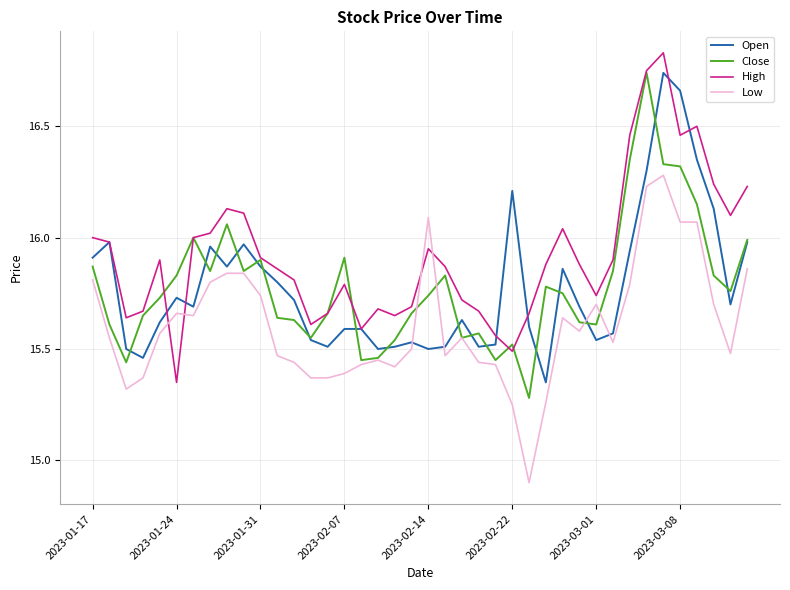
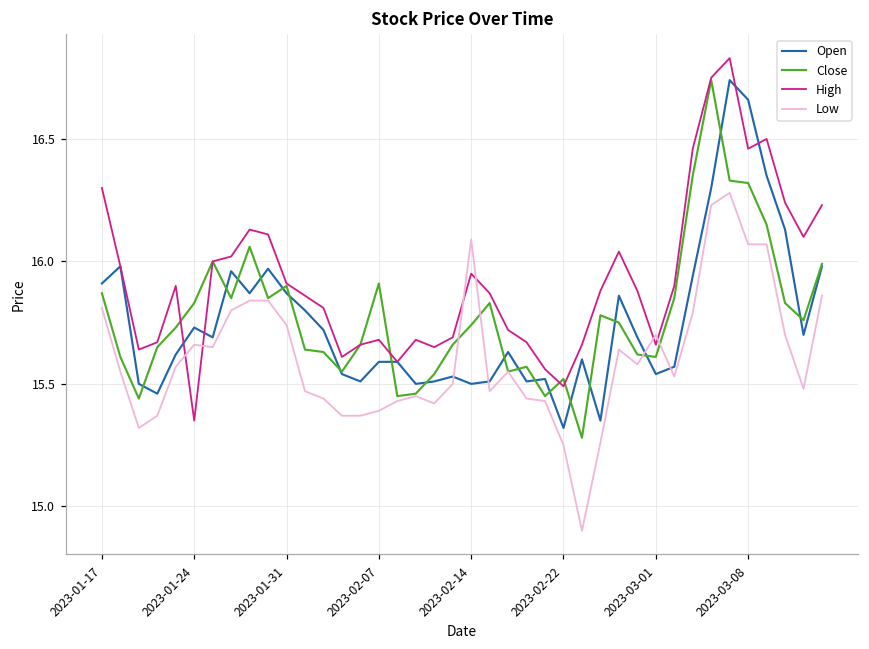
  {
    "Open": {
      "2023-01-17": 15.91,
      "2023-01-24": 15.73,
      "2023-01-31": 15.87,
      "2023-02-07": 15.59,
      "2023-02-14": 15.50,
-     "2023-02-22": 16.21,
+     "2023-02-22": 15.32,
      "2023-03-01": 15.54,
      "2023-03-08": 16.66
    },
    "Close": {
      "2023-01-17": 15.87,
      "2023-01-24": 15.83,
      "2023-02-07": 15.91,
      "2023-02-14": 15.74,
      "2023-02-22": 15.52,
      "2023-03-01": 15.61,
      "2023-03-08": 16.32
    },
    "High": {
-     "2023-01-17": 16.0,
+     "2023-01-17": 16.3,
      "2023-01-24": 15.35,
-     "2023-02-07": 15.79,
+     "2023-02-07": 15.68,
      "2023-02-14": 15.95,
      "2023-02-22": 15.49,
-     "2023-03-01": 15.74,
+     "2023-03-01": 15.66,
      "2023-03-08": 16.46
    },
    "Low": {
      "2023-01-17": 15.81,
      "2023-01-24": 15.66,
      "2023-01-31": 15.74,
      "2023-02-07": 15.39,
      "2023-02-14": 16.09,
      "2023-02-22": 15.25,
      "2023-03-01": 15.70,
      "2023-03-08": 16.07
    }
  }
